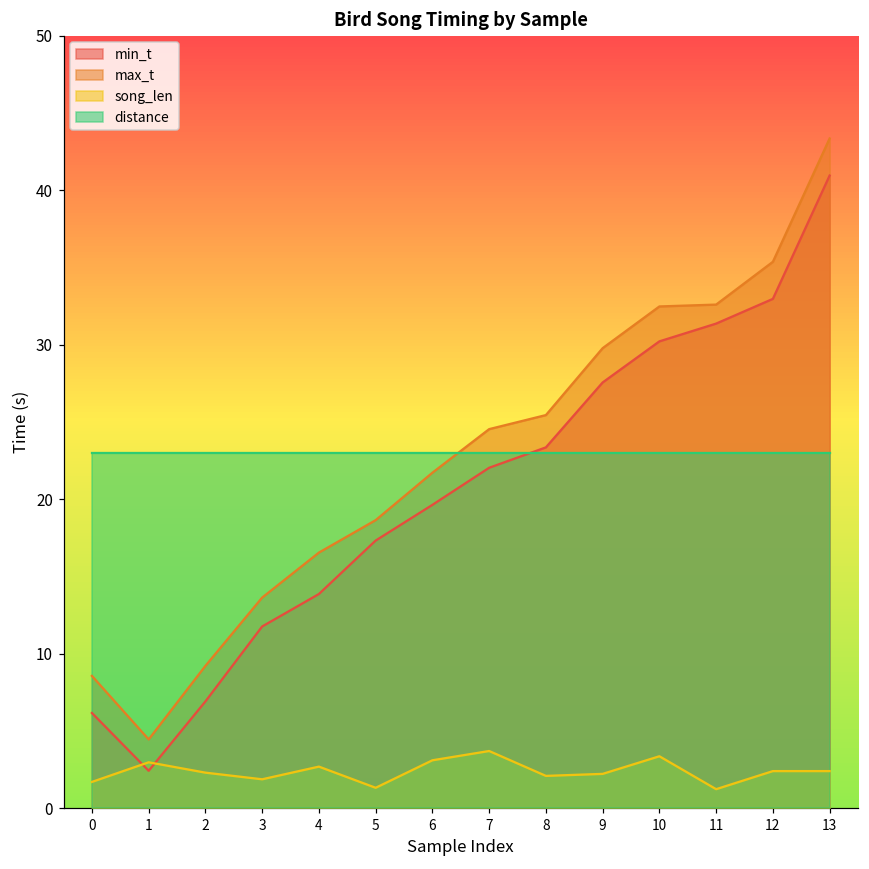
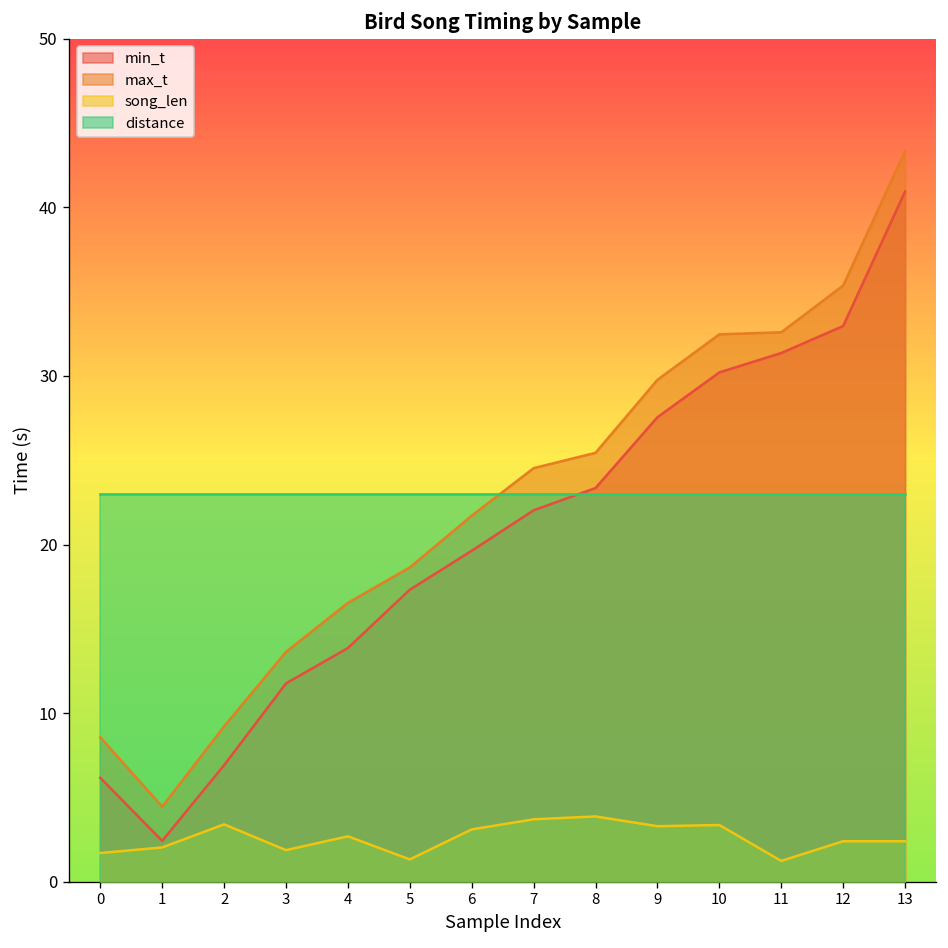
  {
    "song_len": {
      "0": 1.7,
-     "1": 3.0,
-     "2": 2.3,
+     "1": 2.0,
+     "2": 3.4,
      "3": 1.9,
      "4": 2.7,
      "5": 1.3,
      "6": 3.1,
      "7": 3.7,
-     "8": 2.1,
-     "9": 2.2,
+     "8": 3.9,
+     "9": 3.3,
      "10": 3.4,
      "11": 1.2,
      "12": 2.4,
      "13": 2.4
    },
    "distance": {
      "0": 23.0,
      "1": 23.0,
      "2": 23.0,
      "3": 23.0,
      "4": 23.0,
      "5": 23.0,
      "6": 23.0,
      "7": 23.0,
      "8": 23.0,
      "9": 23.0,
      "10": 23.0,
      "11": 23.0,
      "12": 23.0,
      "13": 23.0
    }
  }
